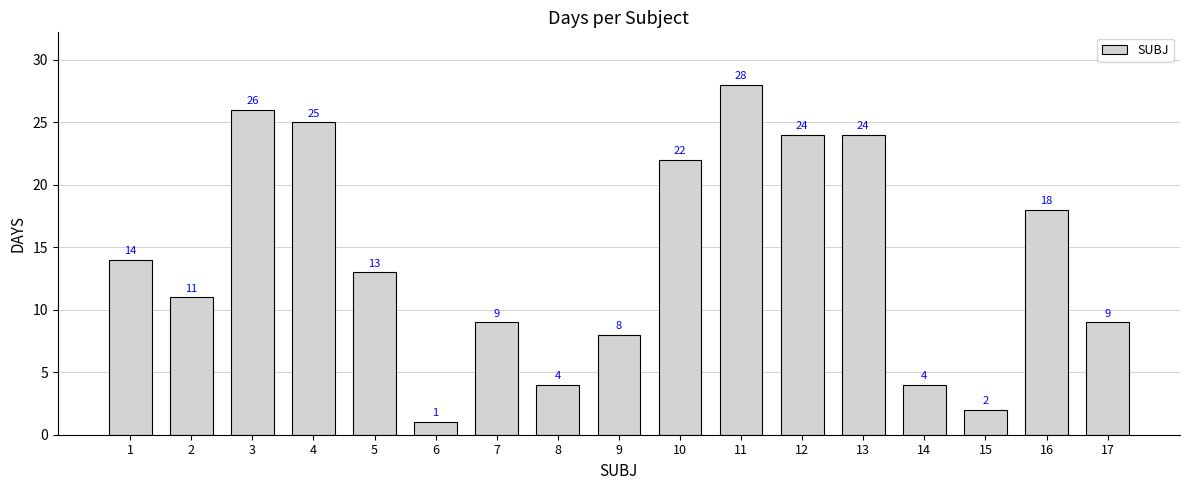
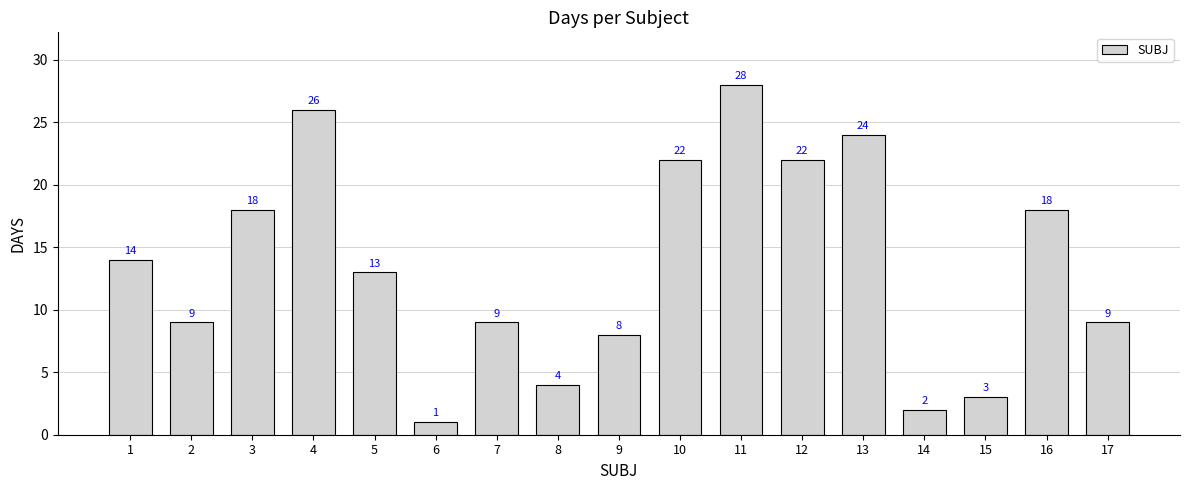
  {
    "1": 14,
-   "2": 11,
-   "3": 26,
-   "4": 25,
+   "2": 9,
+   "3": 18,
+   "4": 26,
    "5": 13,
    "6": 1,
    "7": 9,
    "8": 4,
    "9": 8,
    "10": 22,
    "11": 28,
-   "12": 24,
+   "12": 22,
    "13": 24,
-   "14": 4,
-   "15": 2,
+   "14": 2,
+   "15": 3,
    "16": 18,
    "17": 9
  }
